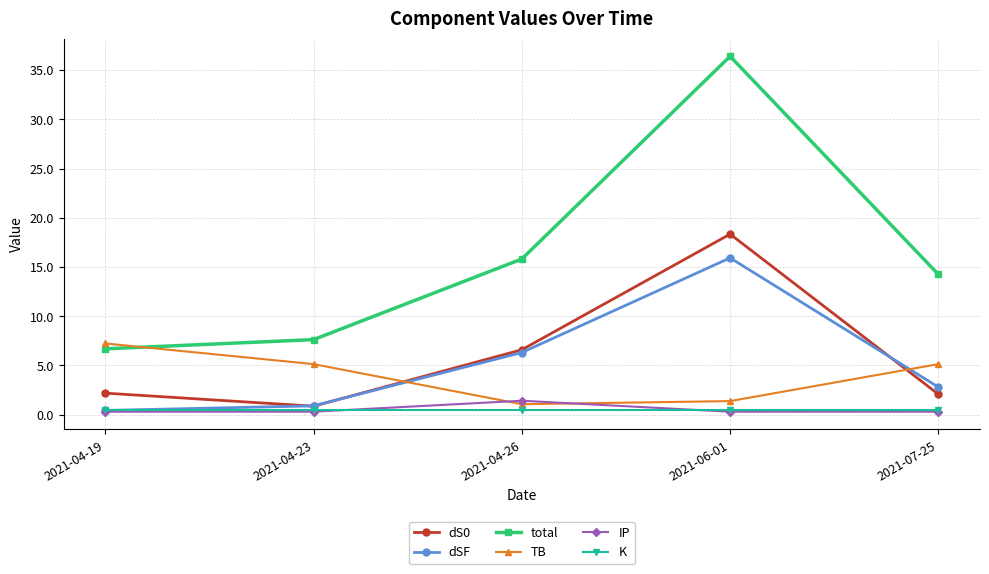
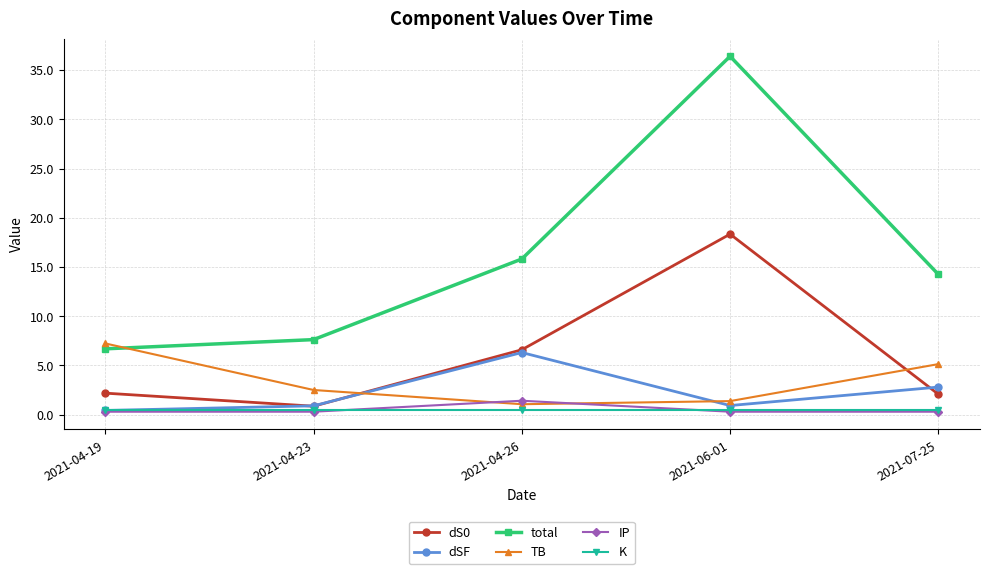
  {
    "dS0": {
      "2021-04-19": 2,
      "2021-04-26": 7,
      "2021-06-01": 18,
      "2021-07-25": 2
    },
    "dSF": {
      "2021-04-26": 6,
-     "2021-06-01": 16,
+     "2021-06-01": 1,
      "2021-07-25": 3
    },
    "TB": {
      "2021-04-19": 7,
-     "2021-04-23": 5,
+     "2021-04-23": 2,
      "2021-04-26": 1,
      "2021-06-01": 1,
      "2021-07-25": 5
    },
    "IP": {
      "2021-04-26": 1
    }
  }
